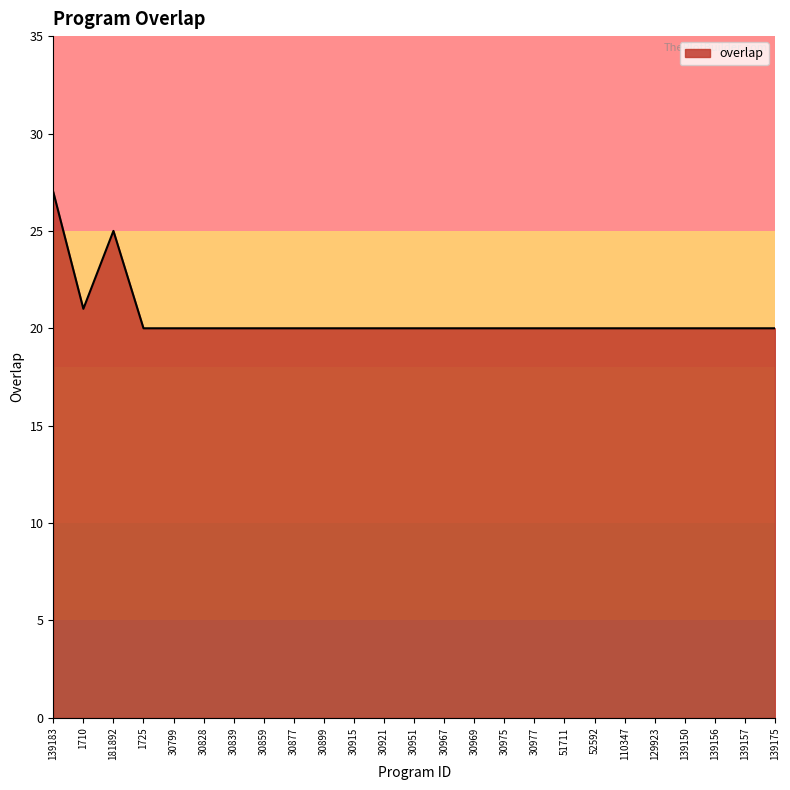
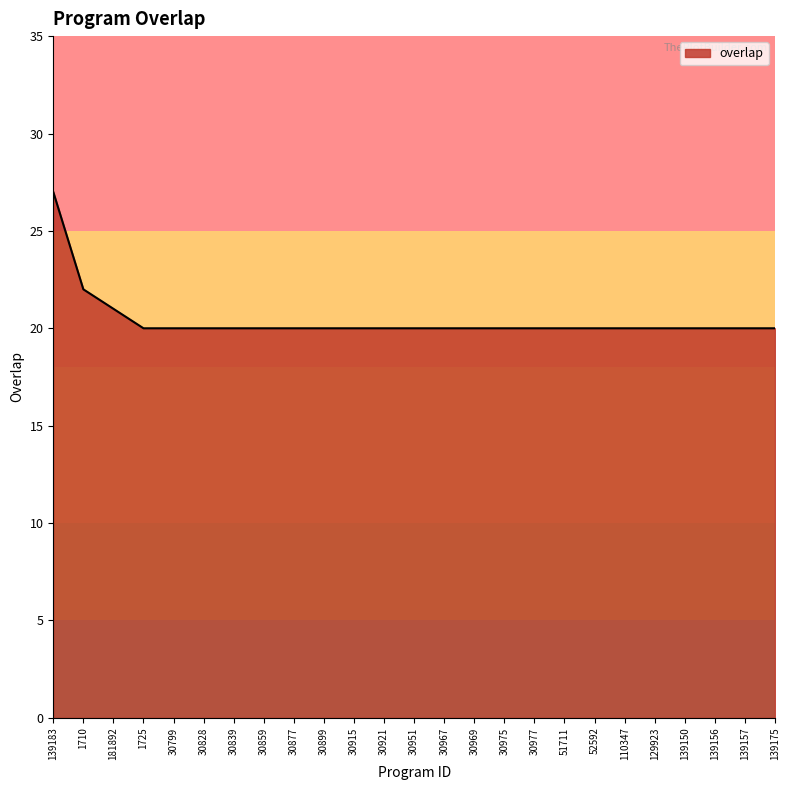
  {
    "139183": 27,
-   "1710": 21,
-   "181892": 25,
+   "1710": 22,
+   "181892": 21,
    "1725": 20,
    "30799": 20,
    "30828": 20,
    "30839": 20,
    "30859": 20,
    "30877": 20,
    "30899": 20,
    "30915": 20,
    "30921": 20,
    "30951": 20,
    "30967": 20,
    "30969": 20,
    "30975": 20,
    "30977": 20,
    "51711": 20,
    "52592": 20,
    "110347": 20,
    "129923": 20,
    "139150": 20,
    "139156": 20,
    "139157": 20,
    "139175": 20
  }
